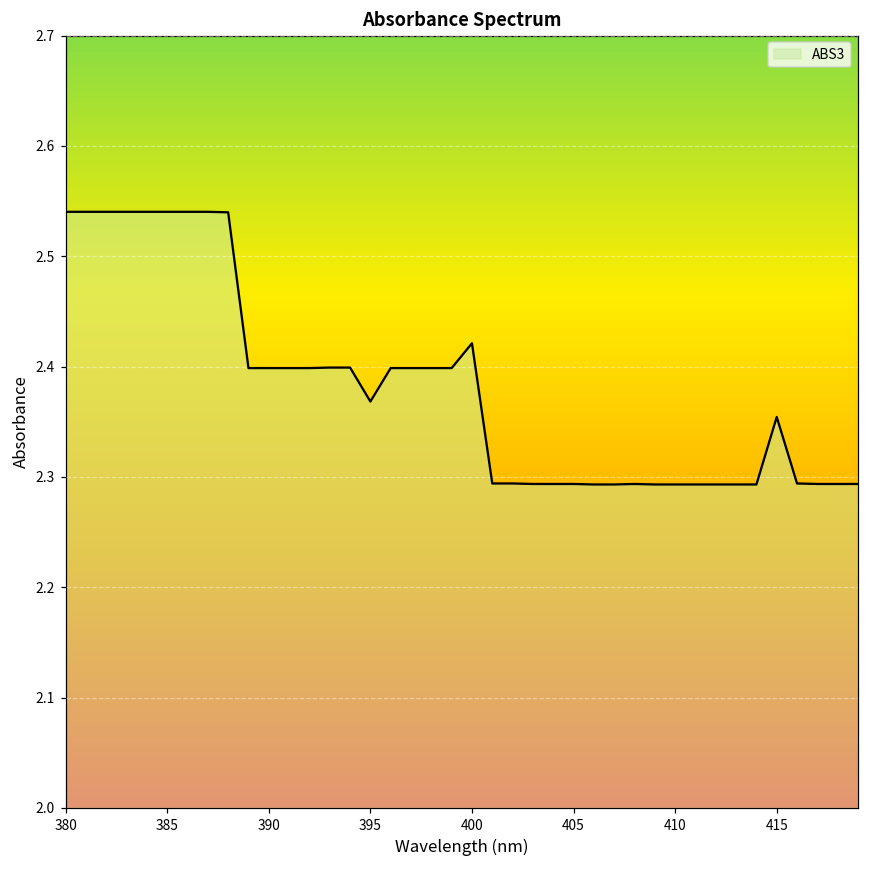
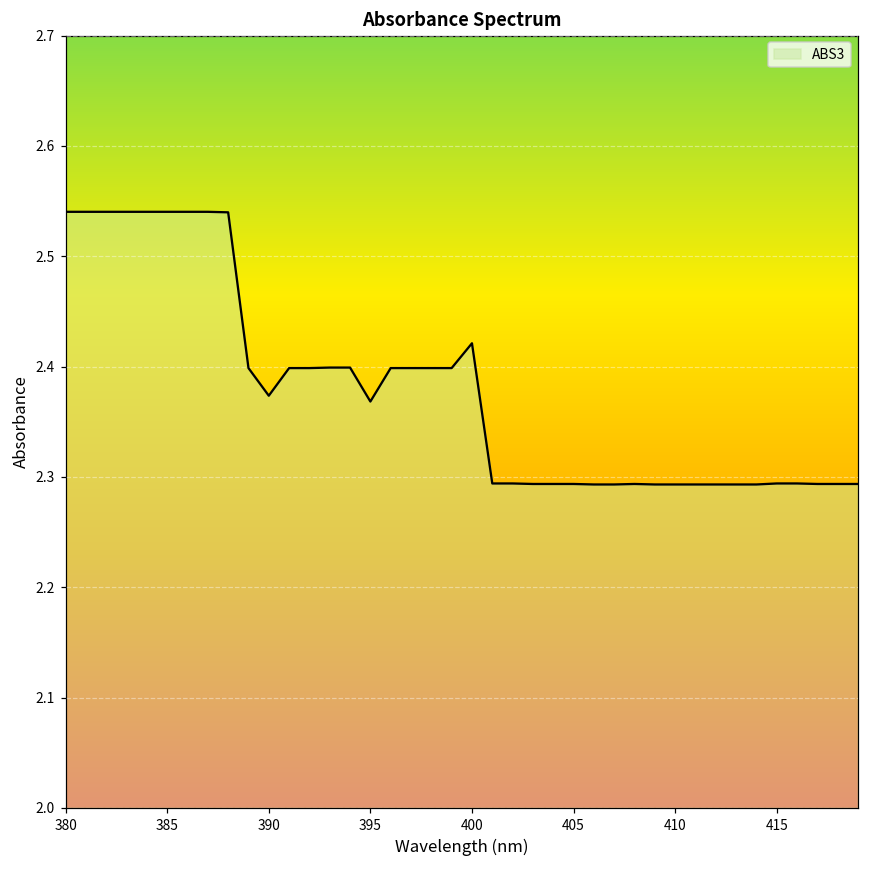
  {
    "380": 2.540,
    "385": 2.540,
-   "390": 2.399,
+   "390": 2.374,
    "395": 2.368,
    "400": 2.421,
    "405": 2.294,
    "410": 2.293,
-   "415": 2.354
+   "415": 2.294
  }
